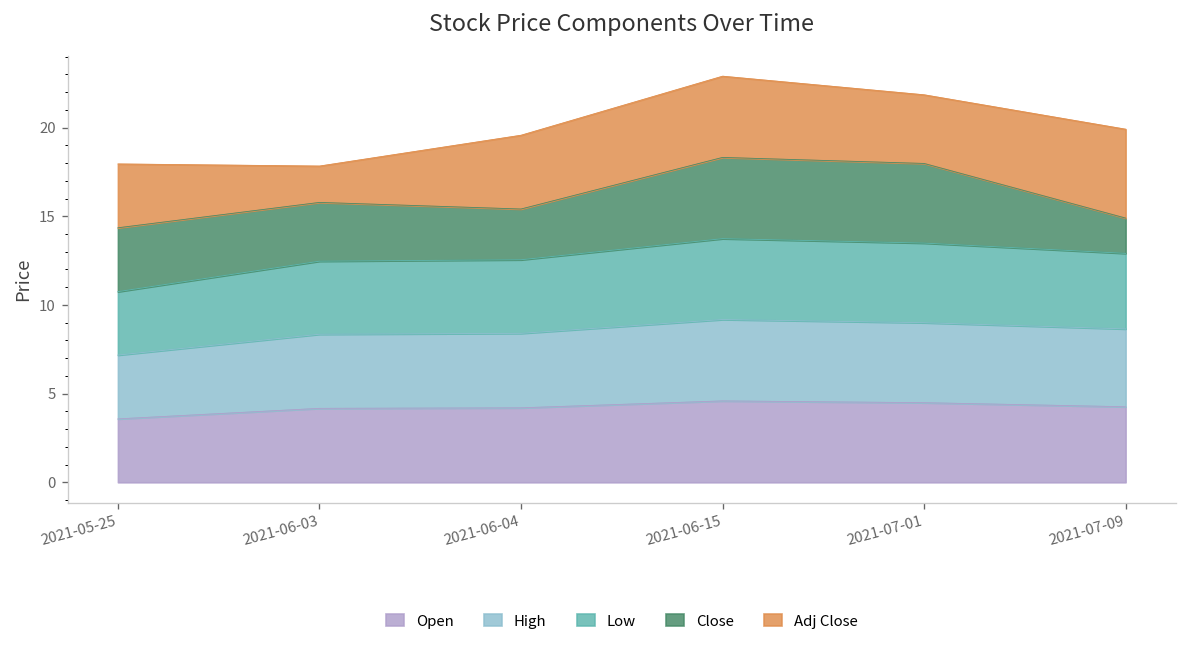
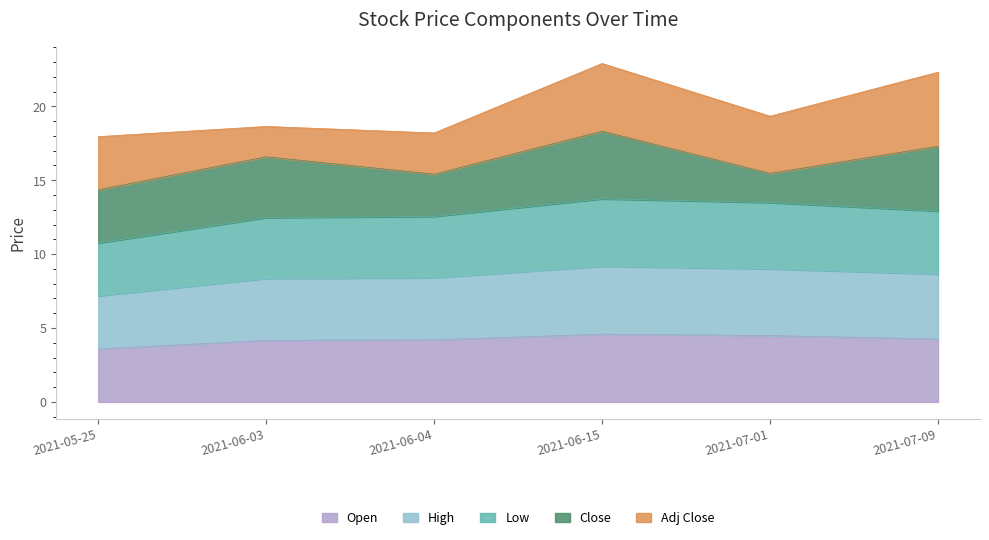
  {
    "Close": {
      "2021-05-25": 3.6,
-     "2021-06-03": 3.3,
+     "2021-06-03": 4.1,
      "2021-06-04": 2.9,
      "2021-06-15": 4.6,
-     "2021-07-01": 4.5,
-     "2021-07-09": 2.0
+     "2021-07-01": 2.0,
+     "2021-07-09": 4.4
    },
    "Adj Close": {
      "2021-05-25": 3.6,
      "2021-06-03": 2.0,
-     "2021-06-04": 4.2,
+     "2021-06-04": 2.8,
      "2021-06-15": 4.6,
      "2021-07-01": 3.9,
      "2021-07-09": 5.0
    }
  }
